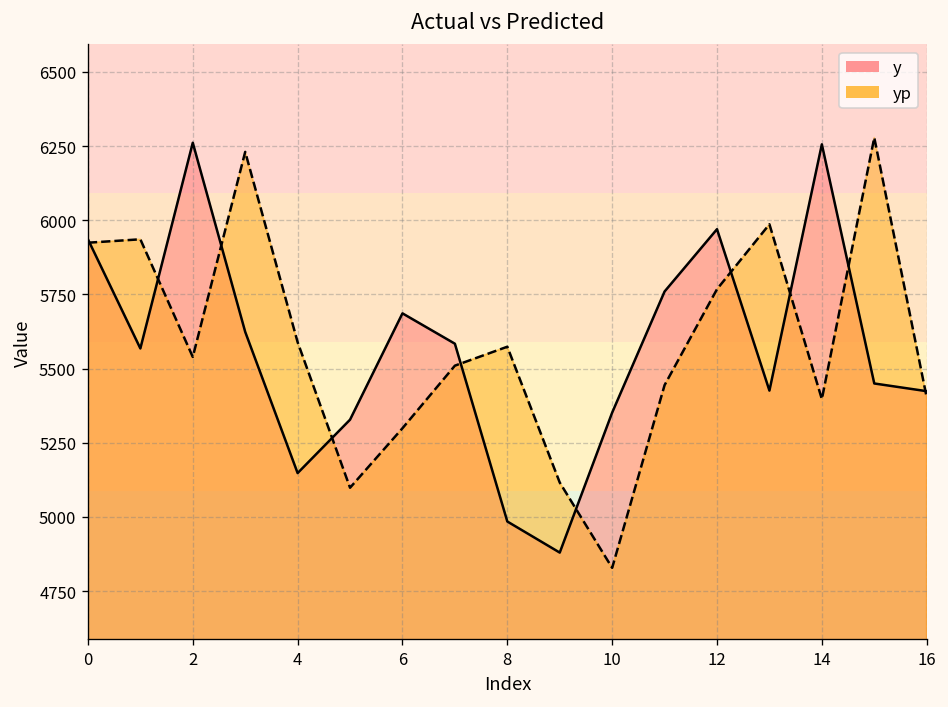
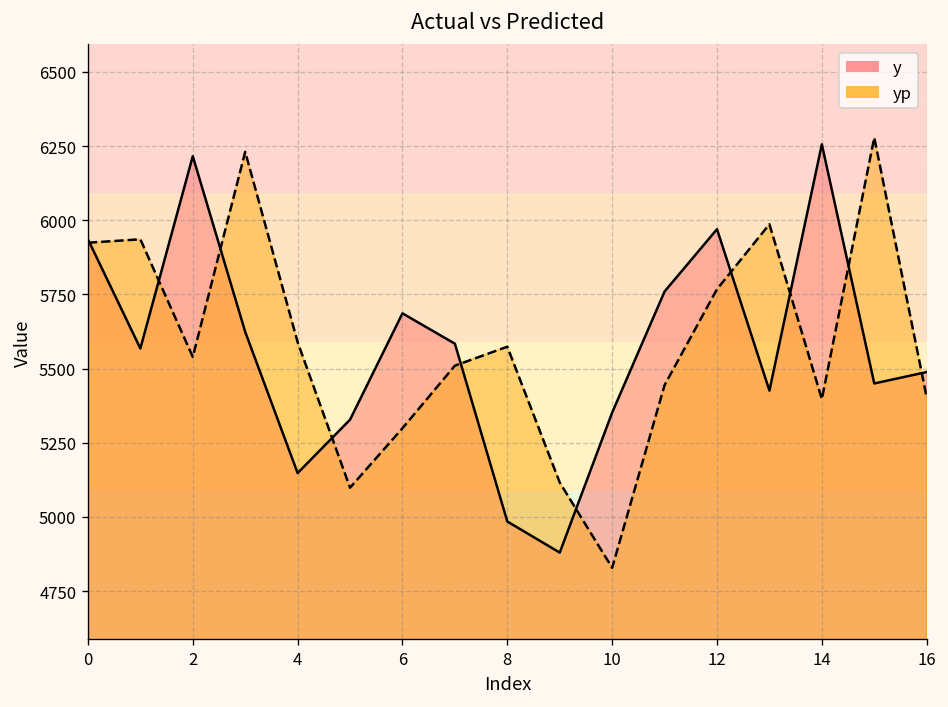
  {
    "y": {
      "0": 5940,
-     "2": 6260,
+     "2": 6220,
      "4": 5150,
      "6": 5690,
      "8": 4980,
      "10": 5350,
      "12": 5970,
      "14": 6260,
-     "16": 5420
+     "16": 5490
    },
    "yp": {
      "0": 5920,
      "2": 5540,
      "4": 5590,
      "6": 5300,
      "8": 5570,
      "10": 4830,
      "12": 5770,
      "14": 5400,
      "16": 5400
    }
  }
